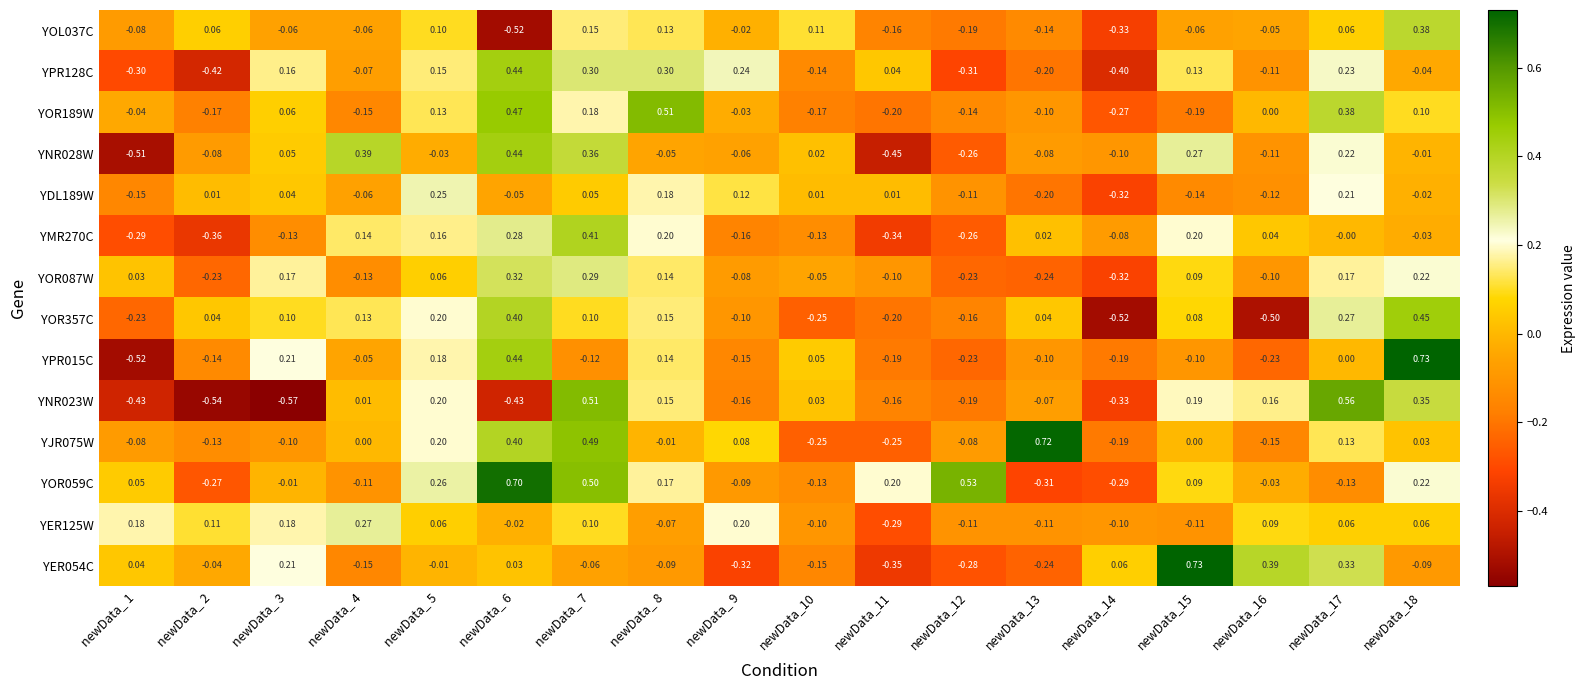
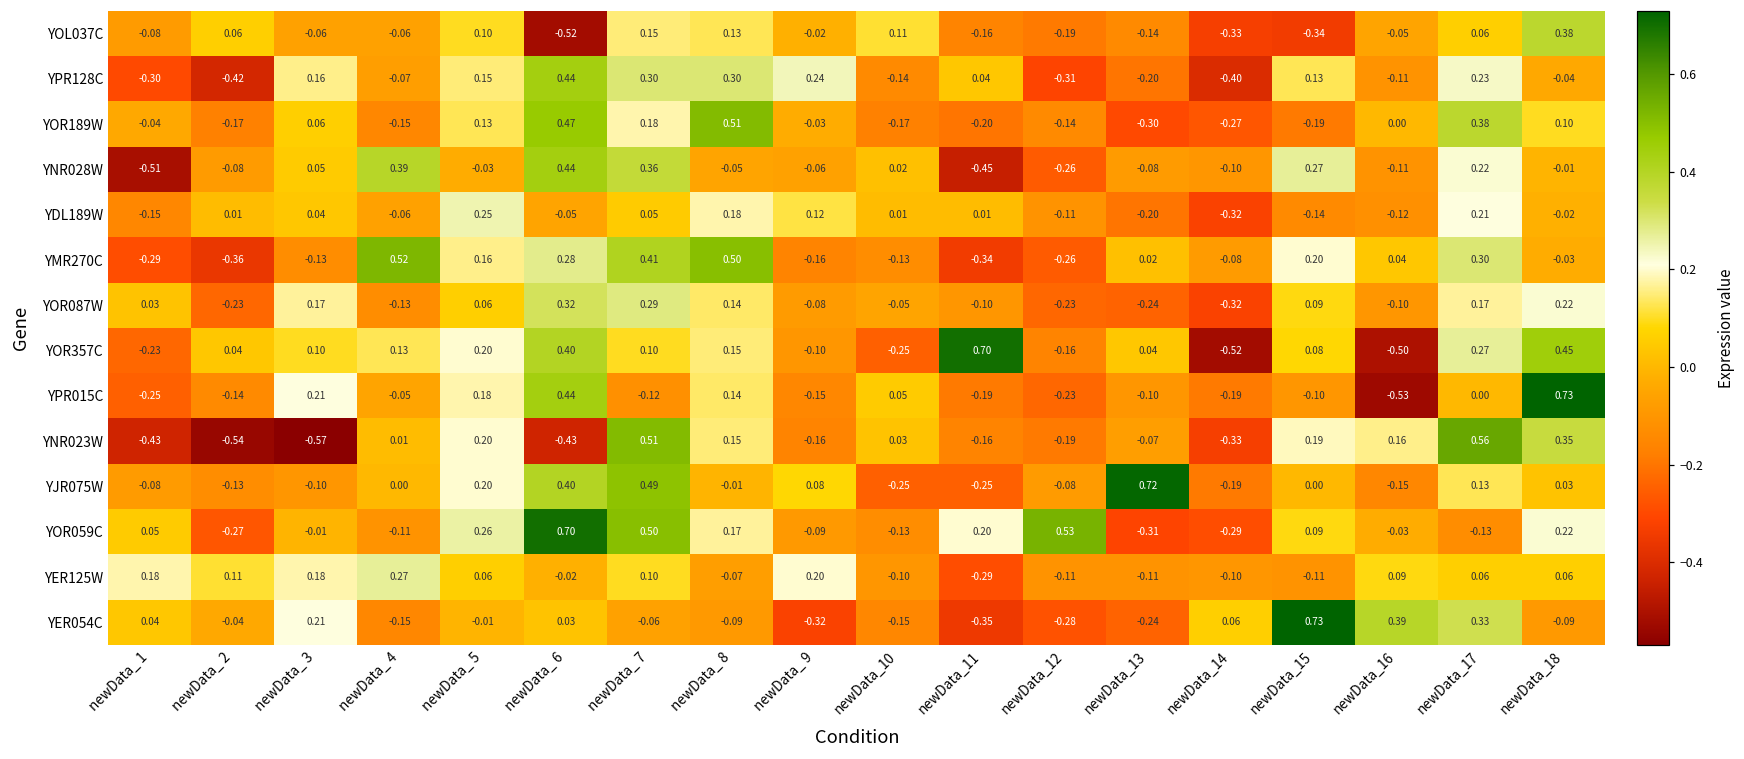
  {
    "YOL037C": {
      "newData_ 1": -0.08,
      "newData_ 2": 0.06,
      "newData_ 3": -0.06,
      "newData_ 4": -0.06,
      "newData_ 5": 0.10,
      "newData_ 6": -0.52,
      "newData_ 7": 0.15,
      "newData_ 8": 0.13,
      "newData_ 9": -0.02,
      "newData_10": 0.11,
      "newData_11": -0.16,
      "newData_12": -0.19,
      "newData_13": -0.14,
      "newData_14": -0.33,
-     "newData_15": -0.06,
+     "newData_15": -0.34,
      "newData_16": -0.05,
      "newData_17": 0.06,
      "newData_18": 0.38
    },
    "YOR189W": {
      "newData_ 1": -0.04,
      "newData_ 2": -0.17,
      "newData_ 3": 0.06,
      "newData_ 4": -0.15,
      "newData_ 5": 0.13,
      "newData_ 6": 0.47,
      "newData_ 7": 0.18,
      "newData_ 8": 0.51,
      "newData_ 9": -0.03,
      "newData_10": -0.17,
      "newData_11": -0.20,
      "newData_12": -0.14,
-     "newData_13": -0.10,
+     "newData_13": -0.30,
      "newData_14": -0.27,
      "newData_15": -0.19,
      "newData_16": 0.00,
      "newData_17": 0.38,
      "newData_18": 0.10
    },
    "YMR270C": {
      "newData_ 1": -0.29,
      "newData_ 2": -0.36,
      "newData_ 3": -0.13,
-     "newData_ 4": 0.14,
+     "newData_ 4": 0.52,
      "newData_ 5": 0.16,
      "newData_ 6": 0.28,
      "newData_ 7": 0.41,
-     "newData_ 8": 0.20,
+     "newData_ 8": 0.50,
      "newData_ 9": -0.16,
      "newData_10": -0.13,
      "newData_11": -0.34,
      "newData_12": -0.26,
      "newData_13": 0.02,
      "newData_14": -0.08,
      "newData_15": 0.20,
      "newData_16": 0.04,
-     "newData_17": -0.00,
+     "newData_17": 0.30,
      "newData_18": -0.03
    },
    "YOR357C": {
      "newData_ 1": -0.23,
      "newData_ 2": 0.04,
      "newData_ 3": 0.10,
      "newData_ 4": 0.13,
      "newData_ 5": 0.20,
      "newData_ 6": 0.40,
      "newData_ 7": 0.10,
      "newData_ 8": 0.15,
      "newData_ 9": -0.10,
      "newData_10": -0.25,
-     "newData_11": -0.20,
+     "newData_11": 0.70,
      "newData_12": -0.16,
      "newData_13": 0.04,
      "newData_14": -0.52,
      "newData_15": 0.08,
      "newData_16": -0.50,
      "newData_17": 0.27,
      "newData_18": 0.45
    },
    "YPR015C": {
-     "newData_ 1": -0.52,
+     "newData_ 1": -0.25,
      "newData_ 2": -0.14,
      "newData_ 3": 0.21,
      "newData_ 4": -0.05,
      "newData_ 5": 0.18,
      "newData_ 6": 0.44,
      "newData_ 7": -0.12,
      "newData_ 8": 0.14,
      "newData_ 9": -0.15,
      "newData_10": 0.05,
      "newData_11": -0.19,
      "newData_12": -0.23,
      "newData_13": -0.10,
      "newData_14": -0.19,
      "newData_15": -0.10,
-     "newData_16": -0.23,
+     "newData_16": -0.53,
      "newData_17": 0.00,
      "newData_18": 0.73
    }
  }
